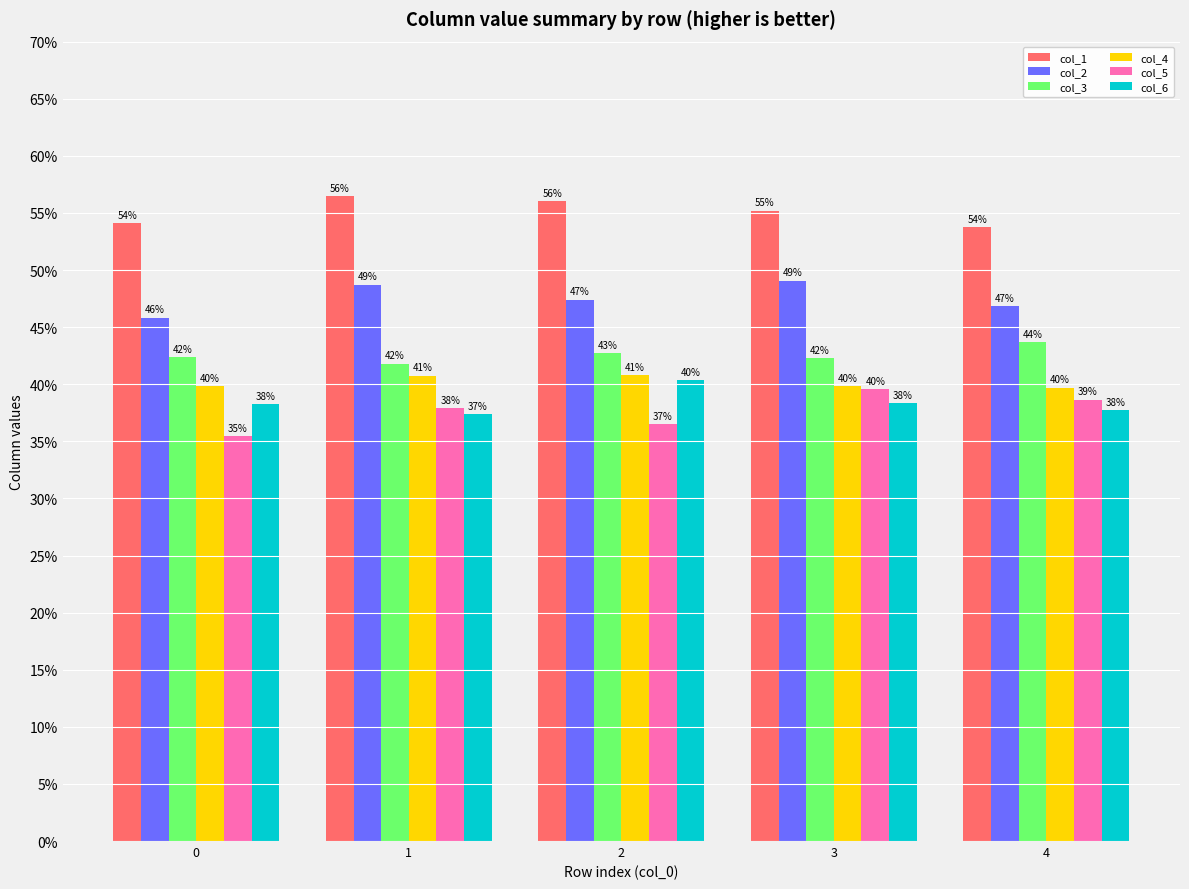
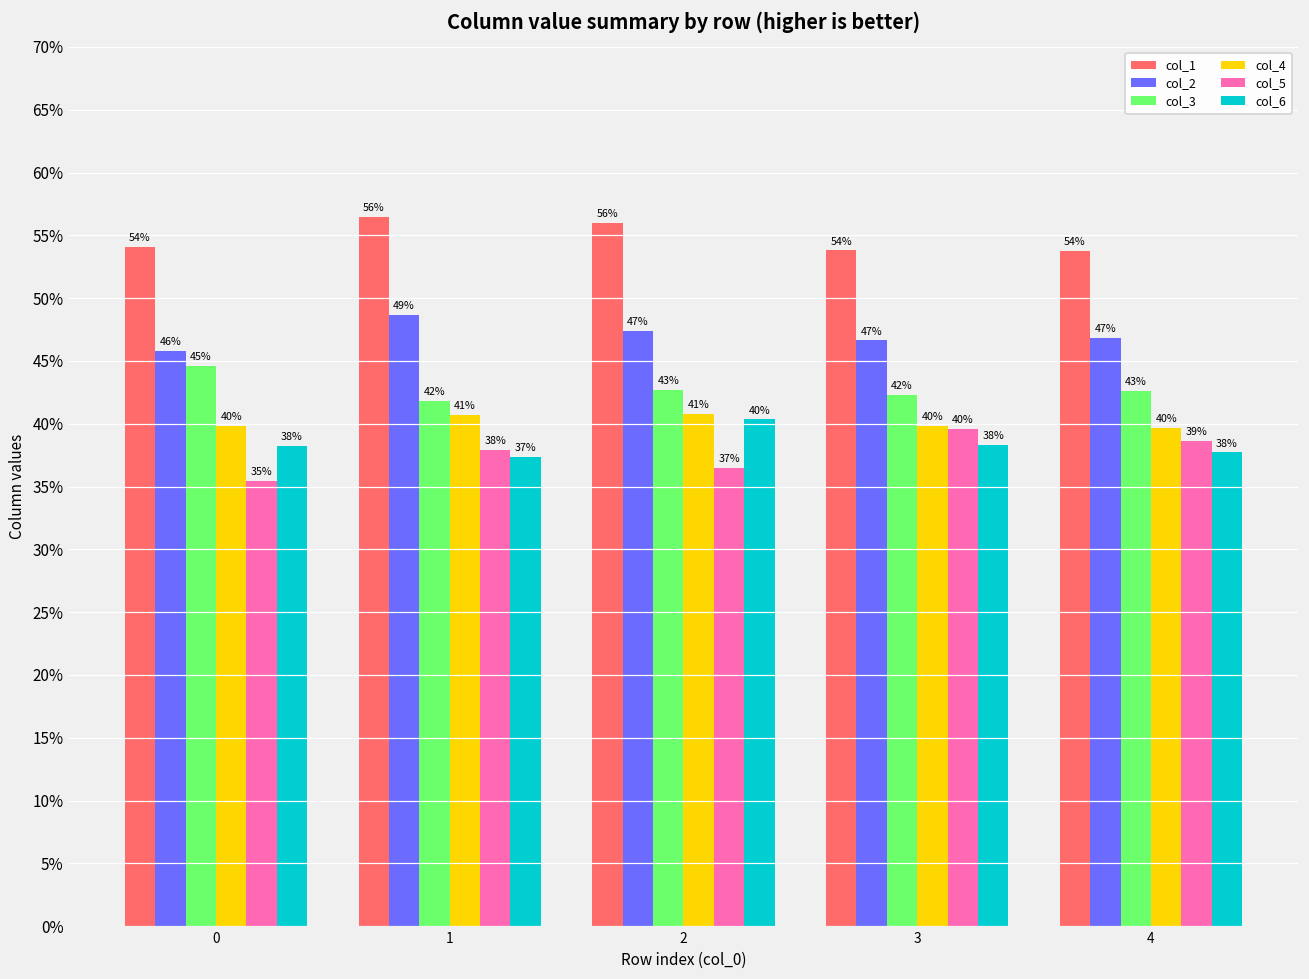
  {
    "col_1": {
      "0": "54%",
      "1": "56%",
      "2": "56%",
-     "3": "55%",
+     "3": "54%",
      "4": "54%"
    },
    "col_2": {
      "0": "46%",
      "1": "49%",
      "2": "47%",
-     "3": "49%",
+     "3": "47%",
      "4": "47%"
    },
    "col_3": {
-     "0": "42%",
+     "0": "45%",
      "1": "42%",
      "2": "43%",
      "3": "42%",
-     "4": "44%"
+     "4": "43%"
    },
    "col_4": {
      "0": "40%",
      "1": "41%",
      "2": "41%",
      "3": "40%",
      "4": "40%"
    },
    "col_5": {
      "0": "35%",
      "1": "38%",
      "2": "37%",
      "3": "40%",
      "4": "39%"
    },
    "col_6": {
      "0": "38%",
      "1": "37%",
      "2": "40%",
      "3": "38%",
      "4": "38%"
    }
  }
